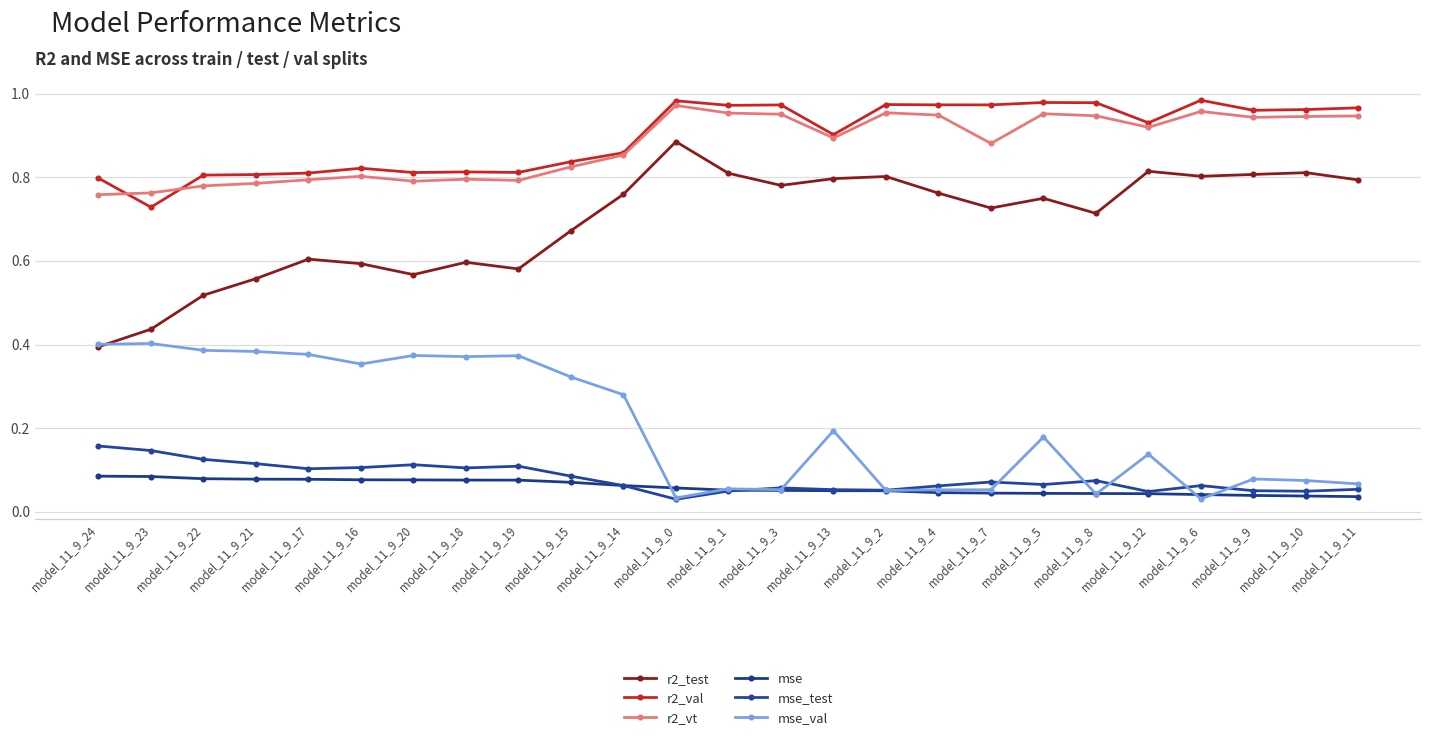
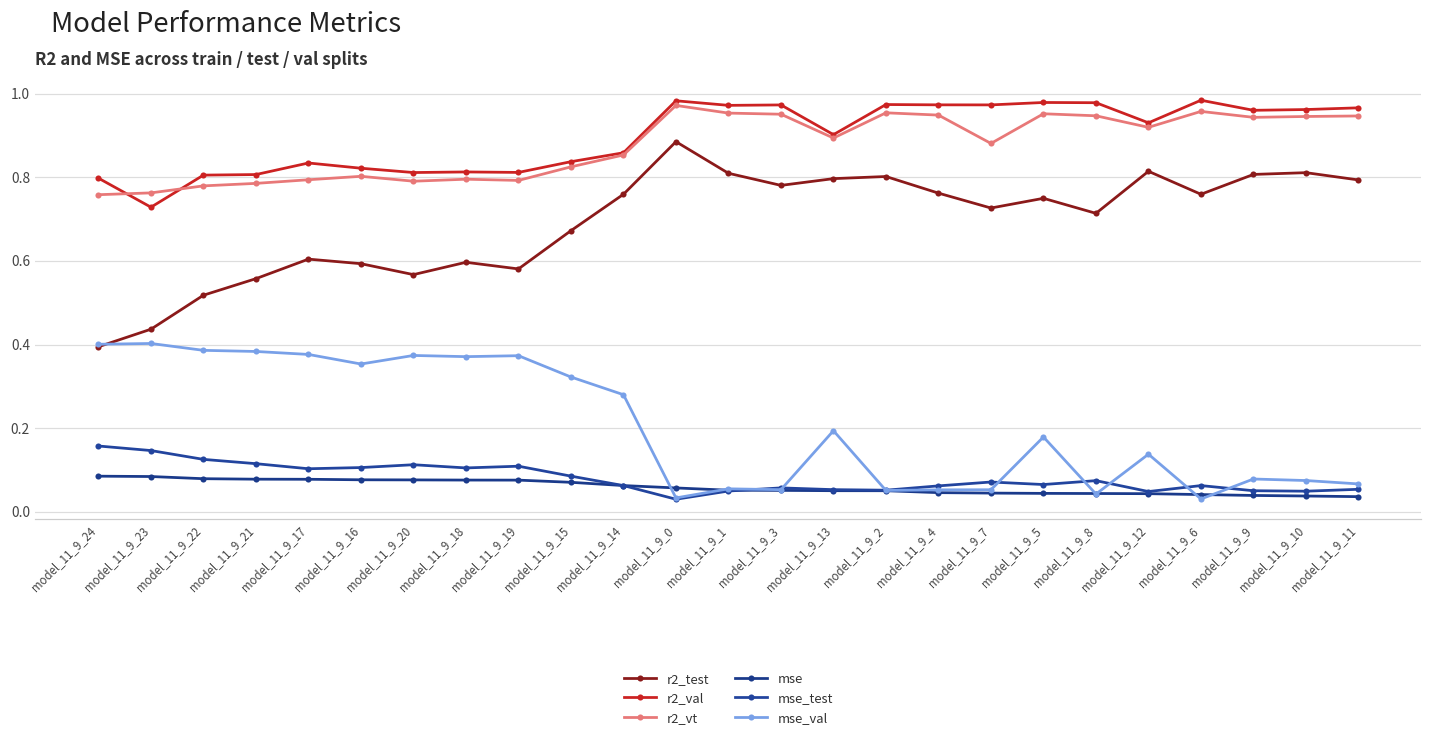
  {
    "r2_test": {
      "model_11_9_23": 0.44,
      "model_11_9_22": 0.52,
      "model_11_9_21": 0.56,
      "model_11_9_17": 0.60,
      "model_11_9_16": 0.59,
      "model_11_9_20": 0.57,
      "model_11_9_18": 0.60,
      "model_11_9_19": 0.58,
      "model_11_9_15": 0.67,
      "model_11_9_14": 0.76,
      "model_11_9_0": 0.89,
      "model_11_9_1": 0.81,
      "model_11_9_3": 0.78,
      "model_11_9_13": 0.80,
      "model_11_9_2": 0.80,
      "model_11_9_4": 0.76,
      "model_11_9_7": 0.73,
      "model_11_9_5": 0.75,
      "model_11_9_8": 0.71,
      "model_11_9_12": 0.81,
-     "model_11_9_6": 0.80,
+     "model_11_9_6": 0.76,
      "model_11_9_9": 0.81,
      "model_11_9_10": 0.81,
      "model_11_9_11": 0.79
    },
    "r2_val": {
      "model_11_9_24": 0.80,
      "model_11_9_23": 0.73,
      "model_11_9_22": 0.81,
      "model_11_9_21": 0.81,
-     "model_11_9_17": 0.81,
+     "model_11_9_17": 0.83,
      "model_11_9_16": 0.82,
      "model_11_9_20": 0.81,
      "model_11_9_18": 0.81,
      "model_11_9_19": 0.81,
      "model_11_9_15": 0.84,
      "model_11_9_0": 0.98,
      "model_11_9_1": 0.97,
      "model_11_9_3": 0.97,
      "model_11_9_13": 0.90,
      "model_11_9_2": 0.97,
      "model_11_9_4": 0.97,
      "model_11_9_7": 0.97,
      "model_11_9_5": 0.98,
      "model_11_9_8": 0.98,
      "model_11_9_12": 0.93,
      "model_11_9_6": 0.98,
      "model_11_9_9": 0.96,
      "model_11_9_10": 0.96,
      "model_11_9_11": 0.97
    },
    "r2_vt": {
      "model_11_9_24": 0.76,
      "model_11_9_23": 0.76,
      "model_11_9_22": 0.78,
      "model_11_9_21": 0.79,
      "model_11_9_17": 0.79,
      "model_11_9_16": 0.80,
      "model_11_9_20": 0.79,
      "model_11_9_18": 0.80,
      "model_11_9_19": 0.79,
      "model_11_9_15": 0.83,
      "model_11_9_0": 0.97,
      "model_11_9_1": 0.95,
      "model_11_9_3": 0.95,
      "model_11_9_13": 0.89,
      "model_11_9_2": 0.95,
      "model_11_9_4": 0.95,
      "model_11_9_7": 0.88,
      "model_11_9_5": 0.95,
      "model_11_9_8": 0.95,
      "model_11_9_12": 0.92,
      "model_11_9_6": 0.96,
      "model_11_9_9": 0.94,
      "model_11_9_10": 0.95,
      "model_11_9_11": 0.95
    },
    "mse_val": {
      "model_11_9_23": 0.40,
      "model_11_9_22": 0.39,
      "model_11_9_21": 0.38,
      "model_11_9_17": 0.38,
      "model_11_9_16": 0.35,
      "model_11_9_20": 0.37,
      "model_11_9_18": 0.37,
      "model_11_9_19": 0.37,
      "model_11_9_15": 0.32,
      "model_11_9_14": 0.28,
      "model_11_9_13": 0.19,
      "model_11_9_4": 0.05,
      "model_11_9_7": 0.05,
      "model_11_9_5": 0.18,
      "model_11_9_12": 0.14,
      "model_11_9_6": 0.03,
      "model_11_9_9": 0.08,
      "model_11_9_10": 0.07,
      "model_11_9_11": 0.07
    }
  }
